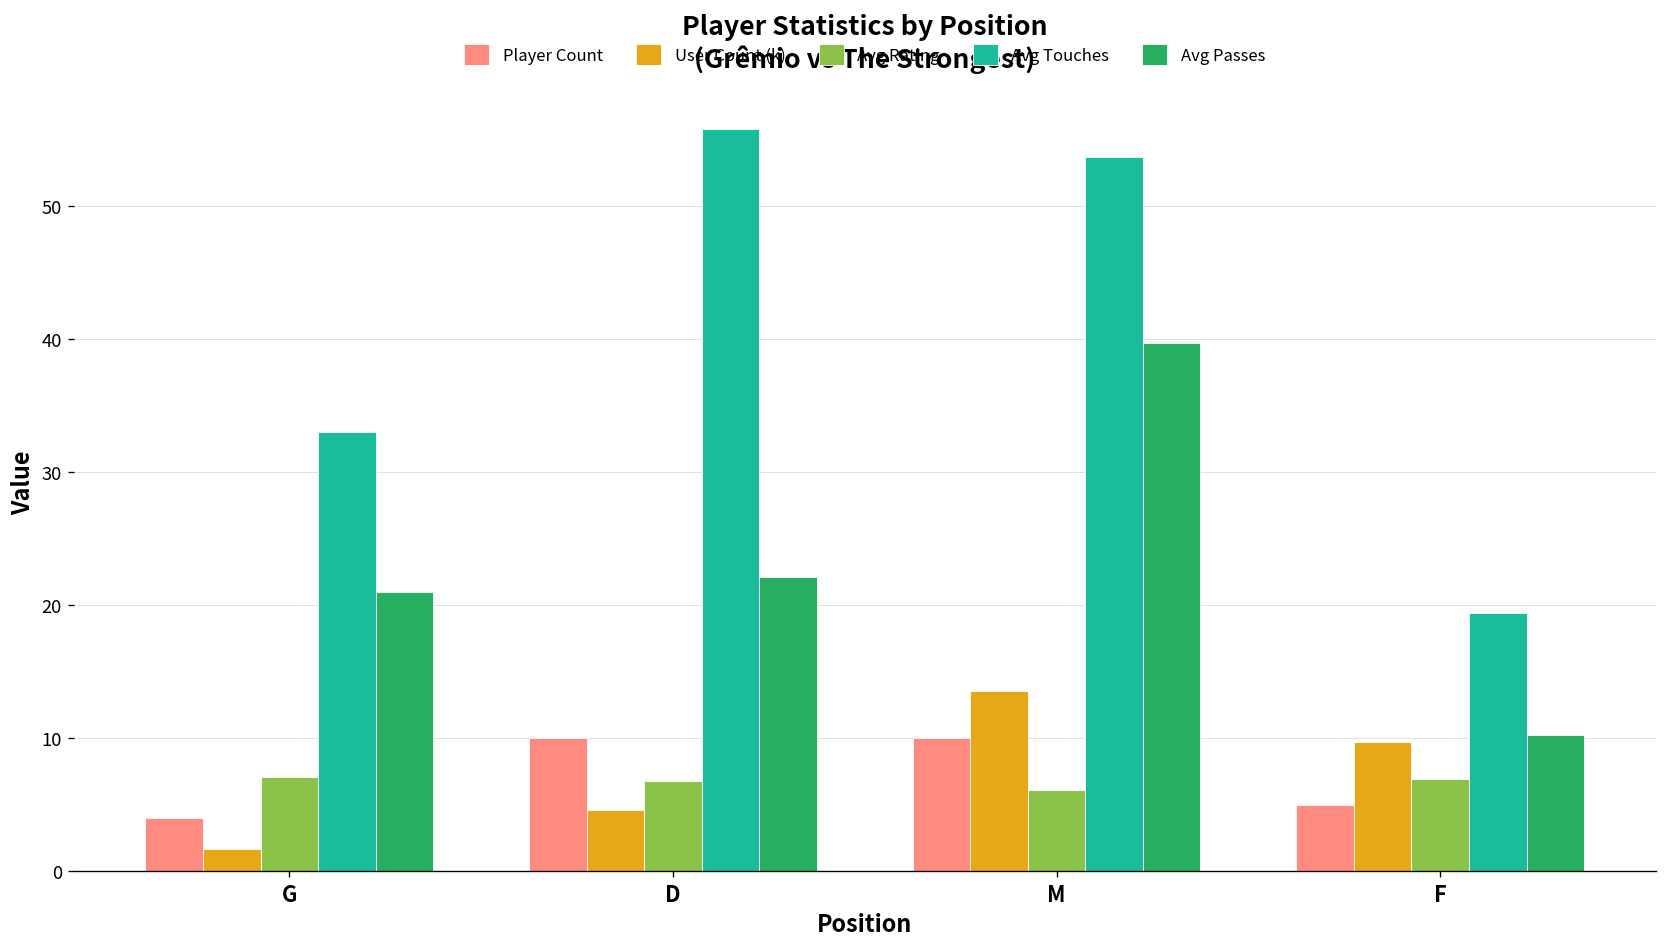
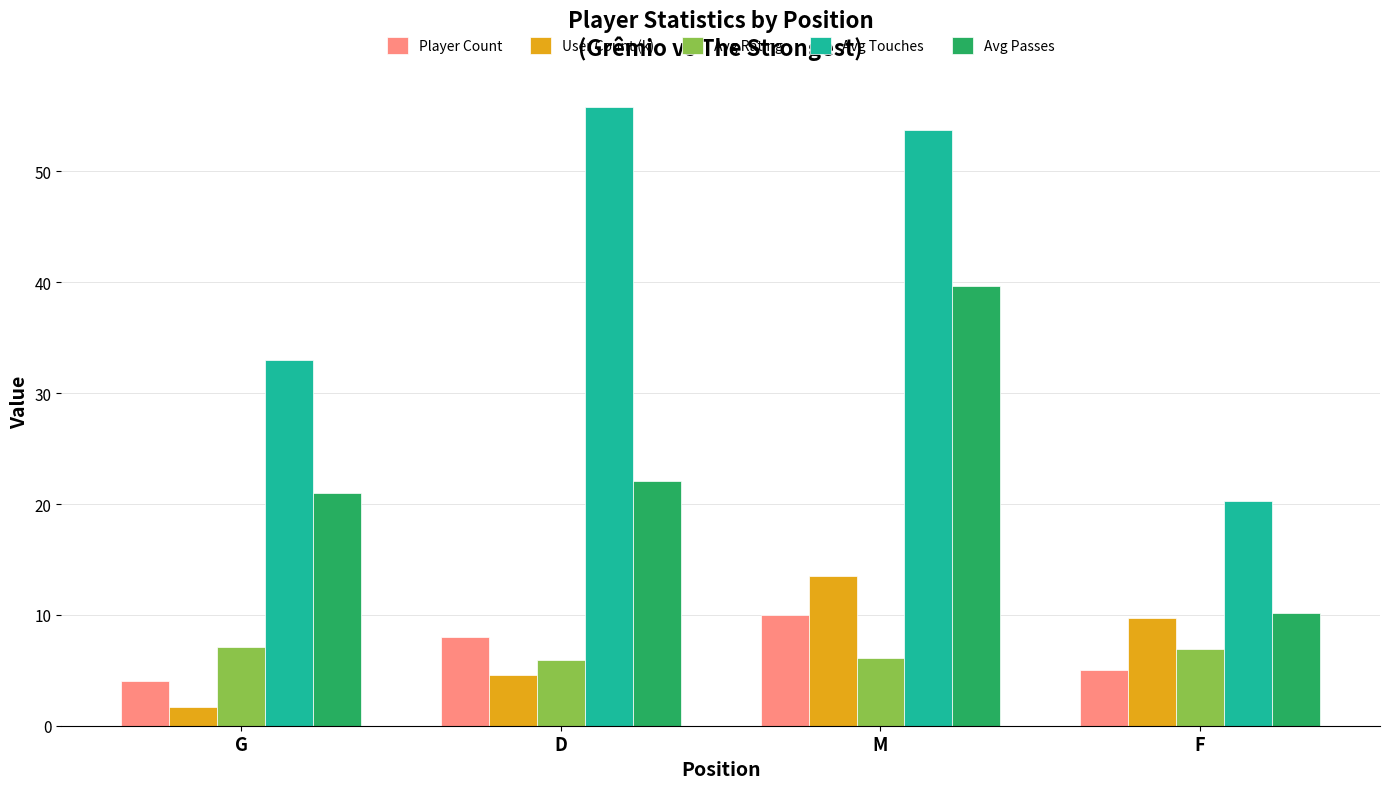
  {
    "Player Count": {
      "G": 4,
-     "D": 10,
+     "D": 8,
      "M": 10,
      "F": 5
    },
    "User Count (k)": {
      "G": 1.7,
      "D": 4.6,
      "M": 13.5,
      "F": 9.7
    },
    "Avg Rating": {
      "G": 7.1,
-     "D": 6.8,
+     "D": 5.9,
      "M": 6.1,
      "F": 7.0
    },
    "Avg Touches": {
      "G": 33.0,
      "D": 55.8,
      "M": 53.7,
-     "F": 19.4
+     "F": 20.3
    },
    "Avg Passes": {
      "G": 21.0,
      "D": 22.1,
      "M": 39.7,
      "F": 10.2
    }
  }
